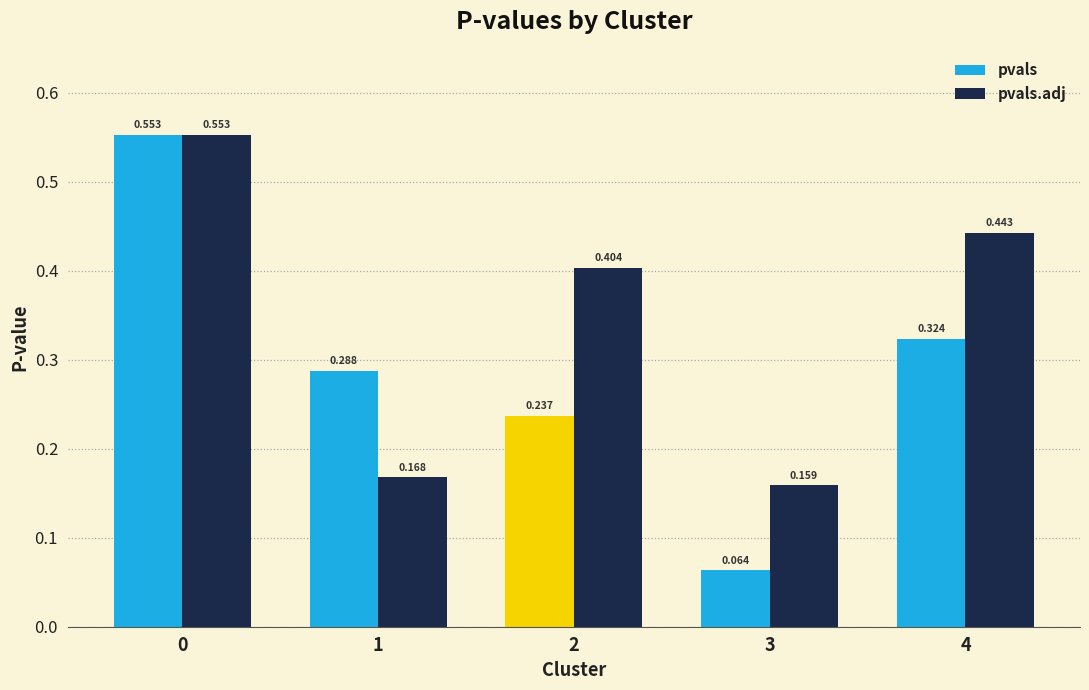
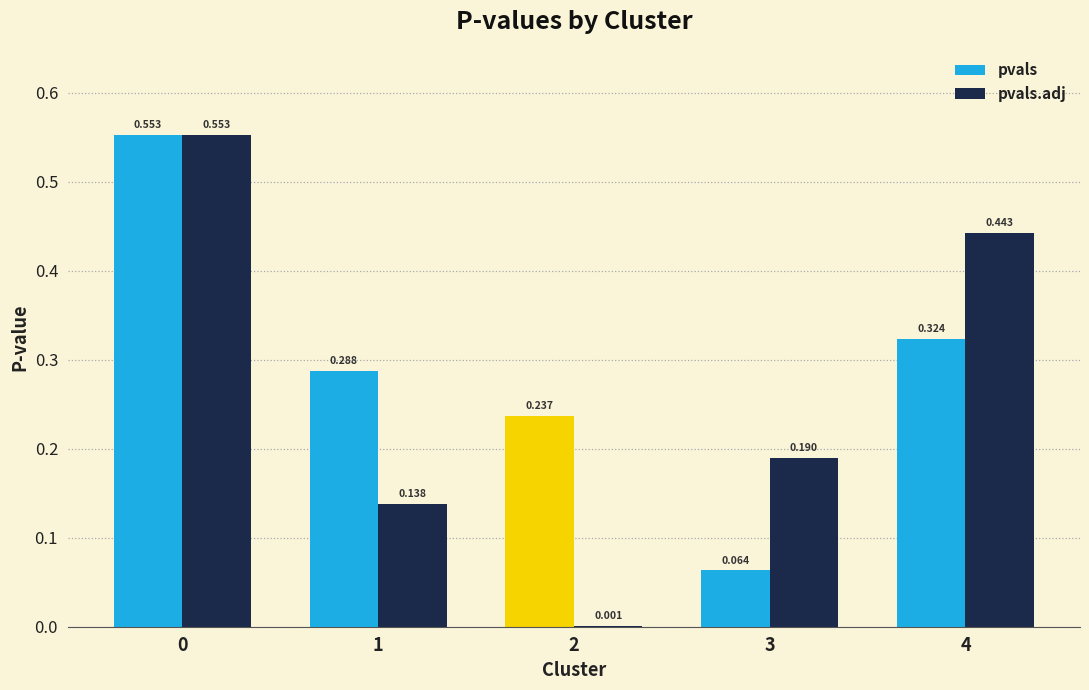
  {
    "pvals": {
      "0": 0.553,
      "1": 0.288,
      "2": 0.237,
      "3": 0.064,
      "4": 0.324
    },
    "pvals.adj": {
      "0": 0.553,
-     "1": 0.168,
-     "2": 0.404,
-     "3": 0.159,
+     "1": 0.138,
+     "2": 0.001,
+     "3": 0.190,
      "4": 0.443
    }
  }
